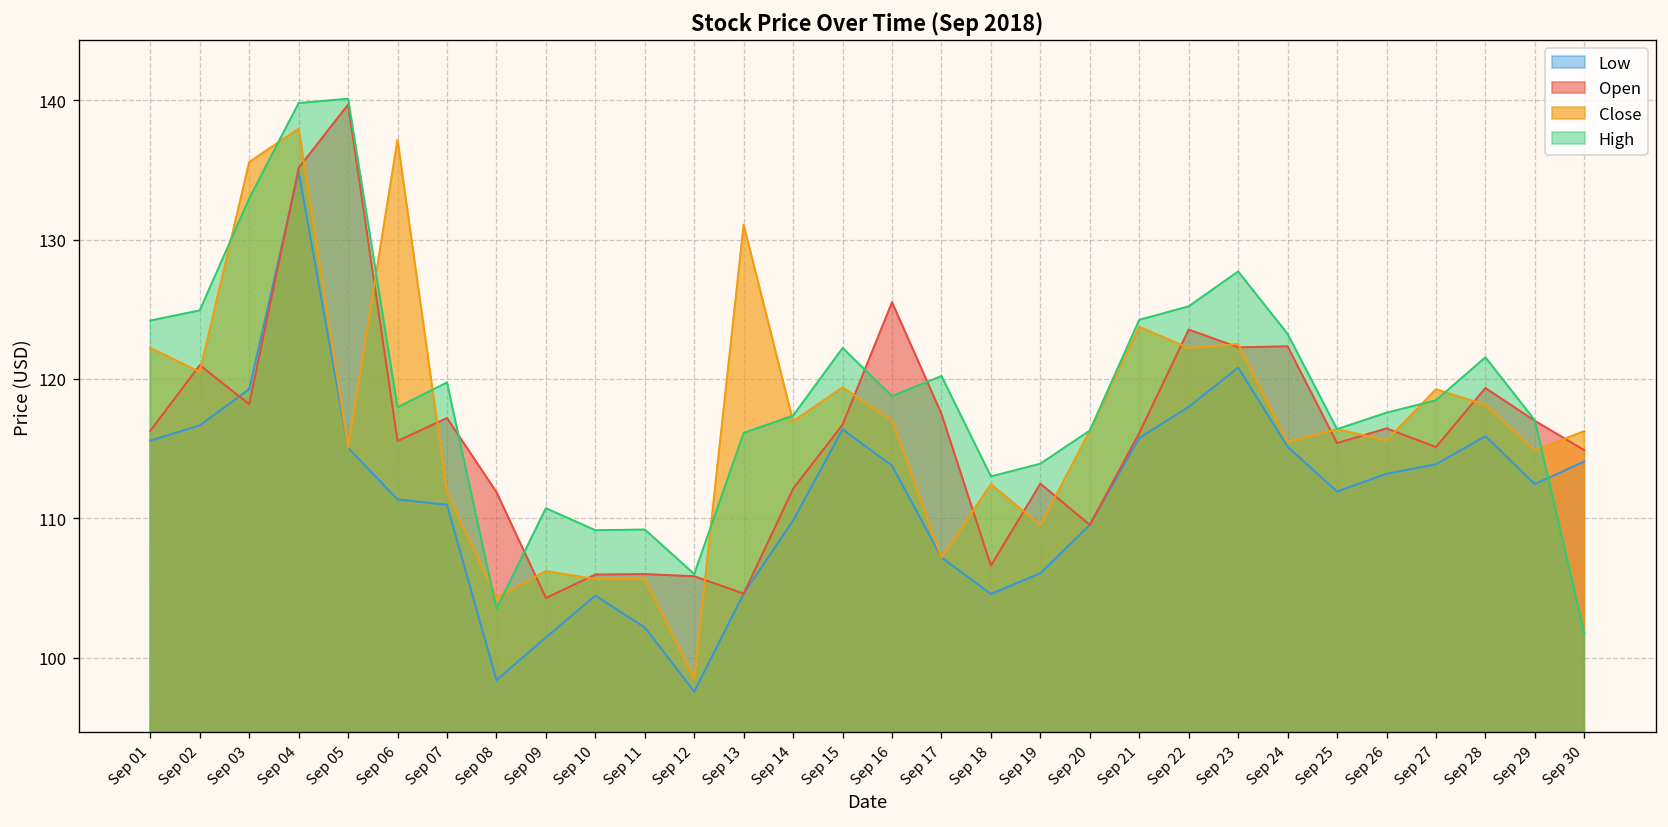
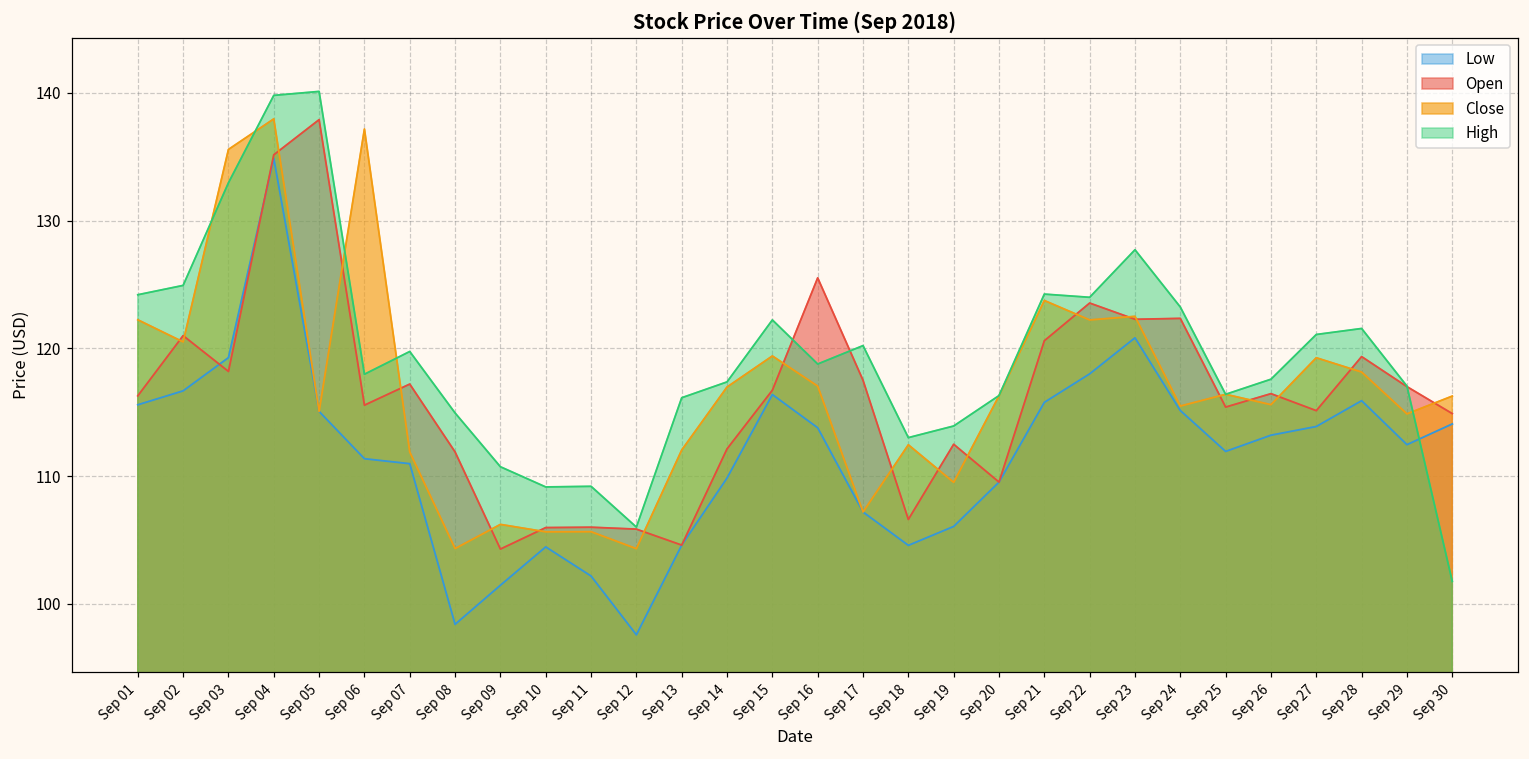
  {
    "Low": {
      "Sep 01": 115.6,
      "Sep 02": 116.7,
      "Sep 03": 119.3,
      "Sep 04": 134.9,
      "Sep 06": 111.4,
      "Sep 07": 111.0,
      "Sep 08": 98.4,
      "Sep 09": 101.5,
      "Sep 10": 104.5,
      "Sep 11": 102.2,
      "Sep 12": 97.6,
      "Sep 14": 109.9,
      "Sep 15": 116.4,
      "Sep 16": 113.8,
      "Sep 18": 104.6,
      "Sep 19": 106.1,
      "Sep 21": 115.8,
      "Sep 22": 118.0,
      "Sep 23": 120.8,
      "Sep 24": 115.1,
      "Sep 25": 111.9,
      "Sep 26": 113.2,
      "Sep 27": 113.9,
      "Sep 28": 115.9,
      "Sep 29": 112.5,
      "Sep 30": 114.1
    },
    "Open": {
      "Sep 01": 116.3,
      "Sep 02": 121.0,
      "Sep 03": 118.2,
      "Sep 04": 135.1,
-     "Sep 05": 139.7,
+     "Sep 05": 137.9,
      "Sep 06": 115.6,
      "Sep 07": 117.2,
      "Sep 08": 111.9,
      "Sep 09": 104.3,
      "Sep 10": 106.0,
      "Sep 11": 106.0,
      "Sep 14": 112.1,
      "Sep 15": 116.7,
      "Sep 16": 125.5,
      "Sep 17": 117.5,
      "Sep 18": 106.6,
      "Sep 19": 112.5,
-     "Sep 21": 116.1,
+     "Sep 21": 120.6,
      "Sep 22": 123.5,
      "Sep 23": 122.3,
      "Sep 24": 122.3,
      "Sep 25": 115.4,
      "Sep 26": 116.5,
      "Sep 27": 115.1,
      "Sep 28": 119.4,
      "Sep 30": 114.9
    },
    "Close": {
      "Sep 01": 122.2,
      "Sep 02": 120.5,
      "Sep 03": 135.6,
      "Sep 04": 138.0,
      "Sep 06": 137.2,
      "Sep 07": 111.9,
      "Sep 08": 104.3,
      "Sep 09": 106.2,
      "Sep 10": 105.6,
      "Sep 11": 105.7,
-     "Sep 12": 98.5,
-     "Sep 13": 131.1,
+     "Sep 12": 104.3,
+     "Sep 13": 112.0,
      "Sep 14": 117.0,
      "Sep 15": 119.4,
      "Sep 16": 117.0,
      "Sep 18": 112.5,
      "Sep 19": 109.5,
      "Sep 21": 123.7,
      "Sep 22": 122.2,
      "Sep 23": 122.5,
      "Sep 24": 115.5,
      "Sep 26": 115.6,
      "Sep 27": 119.3,
      "Sep 28": 118.1,
      "Sep 29": 114.9,
      "Sep 30": 116.3
    },
    "High": {
      "Sep 01": 124.2,
      "Sep 02": 124.9,
      "Sep 03": 133.0,
      "Sep 04": 139.8,
      "Sep 05": 140.1,
      "Sep 06": 118.0,
      "Sep 07": 119.8,
-     "Sep 08": 103.5,
+     "Sep 08": 114.9,
      "Sep 09": 110.7,
      "Sep 10": 109.2,
      "Sep 11": 109.2,
      "Sep 13": 116.1,
      "Sep 14": 117.4,
      "Sep 15": 122.2,
      "Sep 16": 118.8,
      "Sep 17": 120.2,
      "Sep 18": 113.0,
      "Sep 19": 113.9,
      "Sep 21": 124.2,
-     "Sep 22": 125.2,
+     "Sep 22": 124.0,
      "Sep 23": 127.7,
      "Sep 24": 123.2,
      "Sep 26": 117.6,
-     "Sep 27": 118.5,
+     "Sep 27": 121.1,
      "Sep 28": 121.6,
      "Sep 30": 101.8
    }
  }
